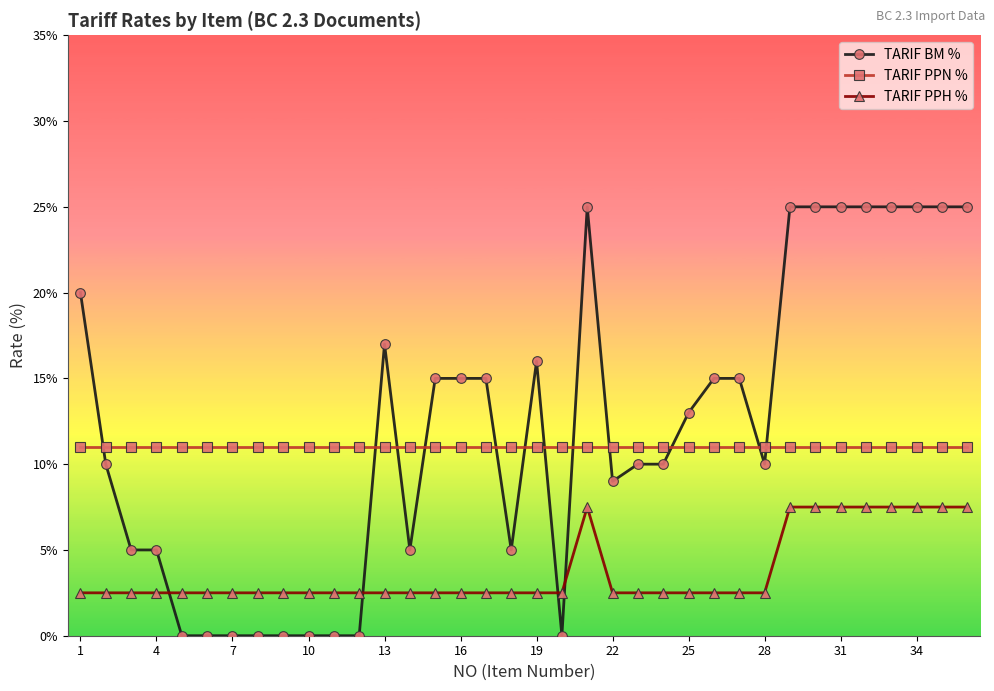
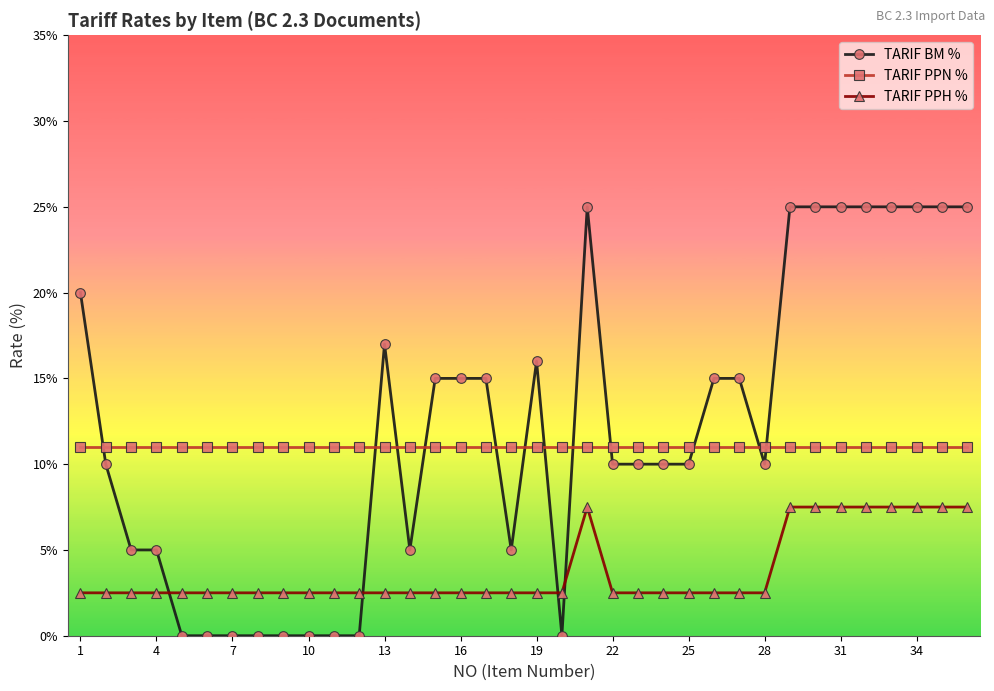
  {
    "TARIF BM %": {
      "1": "20%",
      "4": "5%",
      "7": "0%",
      "10": "0%",
      "13": "17%",
      "16": "15%",
      "19": "16%",
-     "22": "9%",
-     "25": "13%",
+     "22": "10%",
+     "25": "10%",
      "28": "10%",
      "31": "25%",
      "34": "25%"
    },
    "TARIF PPN %": {
      "1": "11%",
      "4": "11%",
      "7": "11%",
      "10": "11%",
      "13": "11%",
      "16": "11%",
      "19": "11%",
      "22": "11%",
      "25": "11%",
      "28": "11%",
      "31": "11%",
      "34": "11%"
    },
    "TARIF PPH %": {
      "1": "2.5%",
      "4": "2.5%",
      "7": "2.5%",
      "10": "2.5%",
      "13": "2.5%",
      "16": "2.5%",
      "19": "2.5%",
      "22": "2.5%",
      "25": "2.5%",
      "28": "2.5%",
      "31": "7.5%",
      "34": "7.5%"
    }
  }
